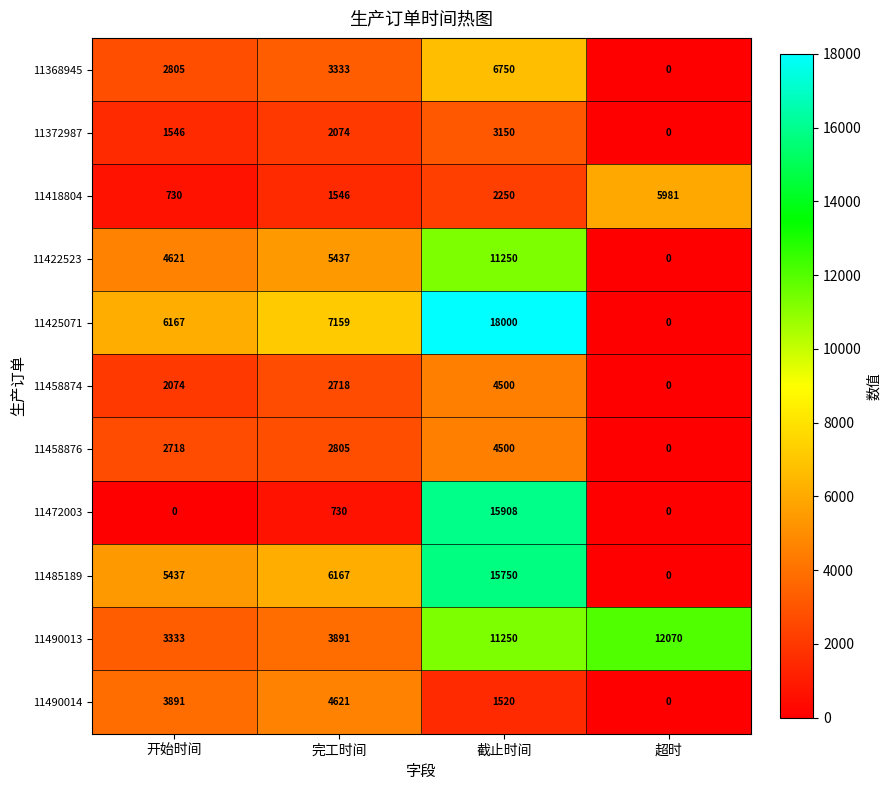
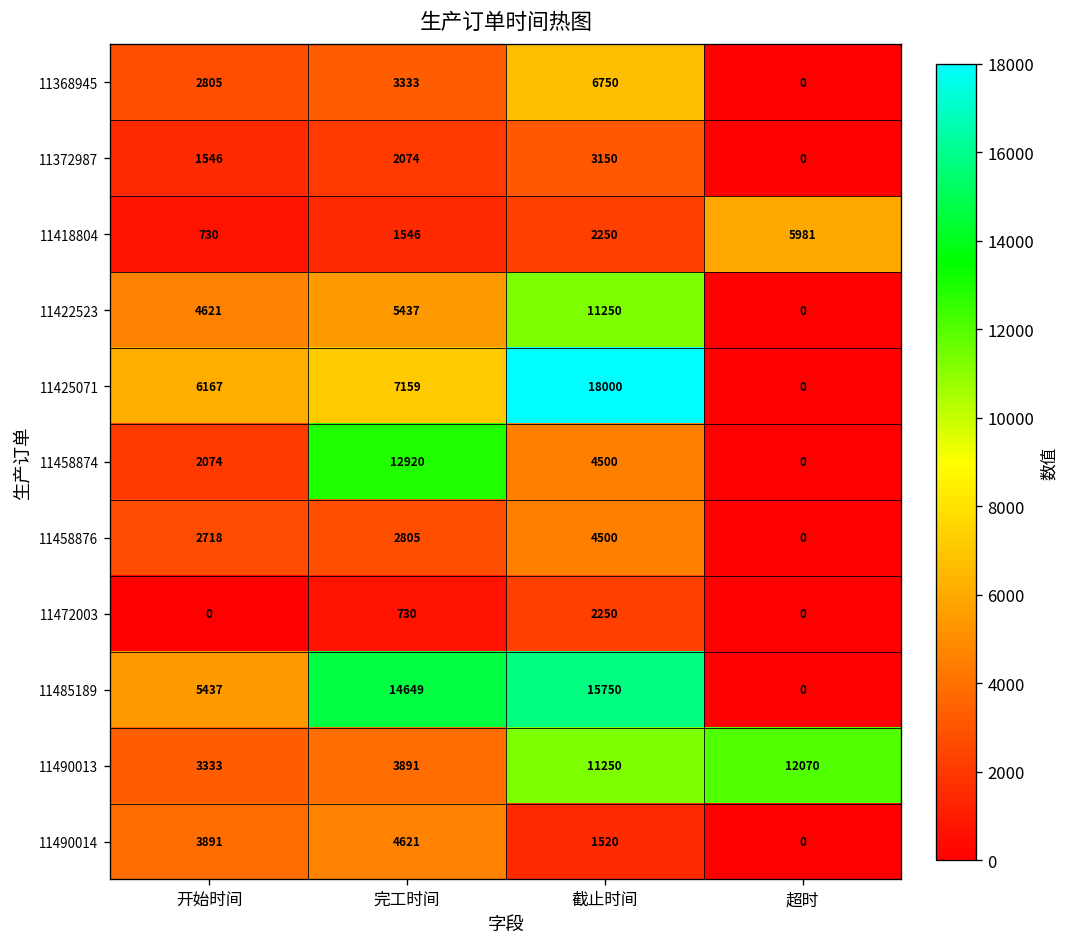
  {
    "11368945": {
      "开始时间": 2805,
      "完工时间": 3333,
      "截止时间": 6750,
      "超时": 0
    },
    "11372987": {
      "开始时间": 1546,
      "完工时间": 2074,
      "截止时间": 3150,
      "超时": 0
    },
    "11418804": {
      "开始时间": 730,
      "完工时间": 1546,
      "截止时间": 2250,
      "超时": 5981
    },
    "11422523": {
      "开始时间": 4621,
      "完工时间": 5437,
      "截止时间": 11250,
      "超时": 0
    },
    "11425071": {
      "开始时间": 6167,
      "完工时间": 7159,
      "截止时间": 18000,
      "超时": 0
    },
    "11458874": {
      "开始时间": 2074,
-     "完工时间": 2718,
+     "完工时间": 12920,
      "截止时间": 4500,
      "超时": 0
    },
    "11458876": {
      "开始时间": 2718,
      "完工时间": 2805,
      "截止时间": 4500,
      "超时": 0
    },
    "11472003": {
      "开始时间": 0,
      "完工时间": 730,
-     "截止时间": 15908,
+     "截止时间": 2250,
      "超时": 0
    },
    "11485189": {
      "开始时间": 5437,
-     "完工时间": 6167,
+     "完工时间": 14649,
      "截止时间": 15750,
      "超时": 0
    },
    "11490013": {
      "开始时间": 3333,
      "完工时间": 3891,
      "截止时间": 11250,
      "超时": 12070
    },
    "11490014": {
      "开始时间": 3891,
      "完工时间": 4621,
      "截止时间": 1520,
      "超时": 0
    }
  }
